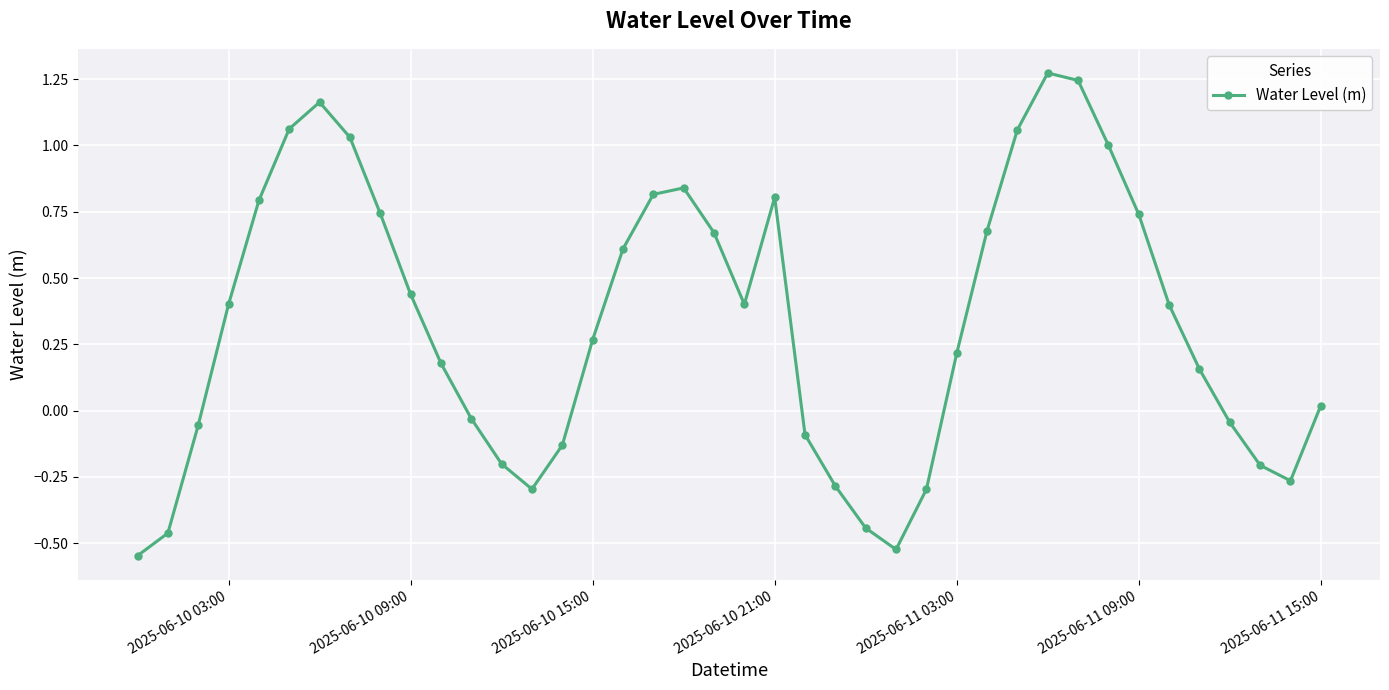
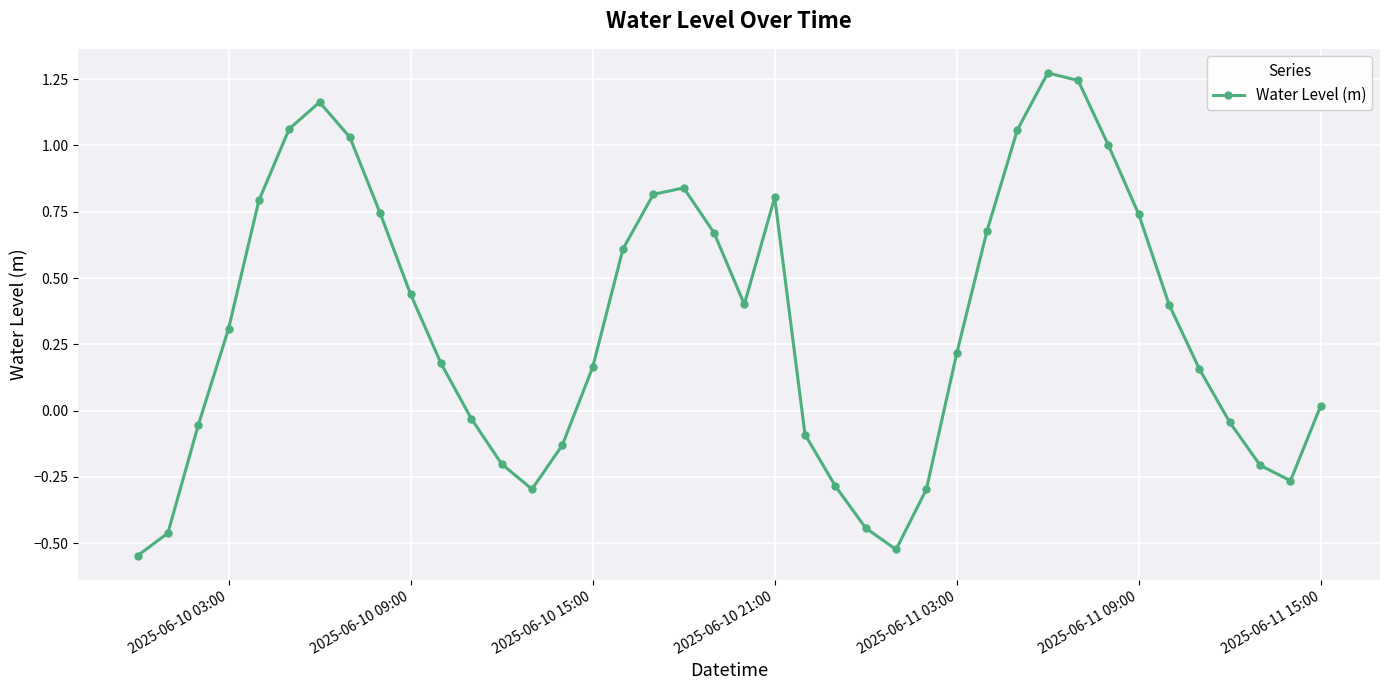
  {
-   "2025-06-10 03:00": 0.40,
+   "2025-06-10 03:00": 0.31,
    "2025-06-10 09:00": 0.44,
-   "2025-06-10 15:00": 0.27,
+   "2025-06-10 15:00": 0.16,
    "2025-06-10 21:00": 0.80,
    "2025-06-11 03:00": 0.22,
    "2025-06-11 09:00": 0.74,
    "2025-06-11 15:00": 0.02
  }
